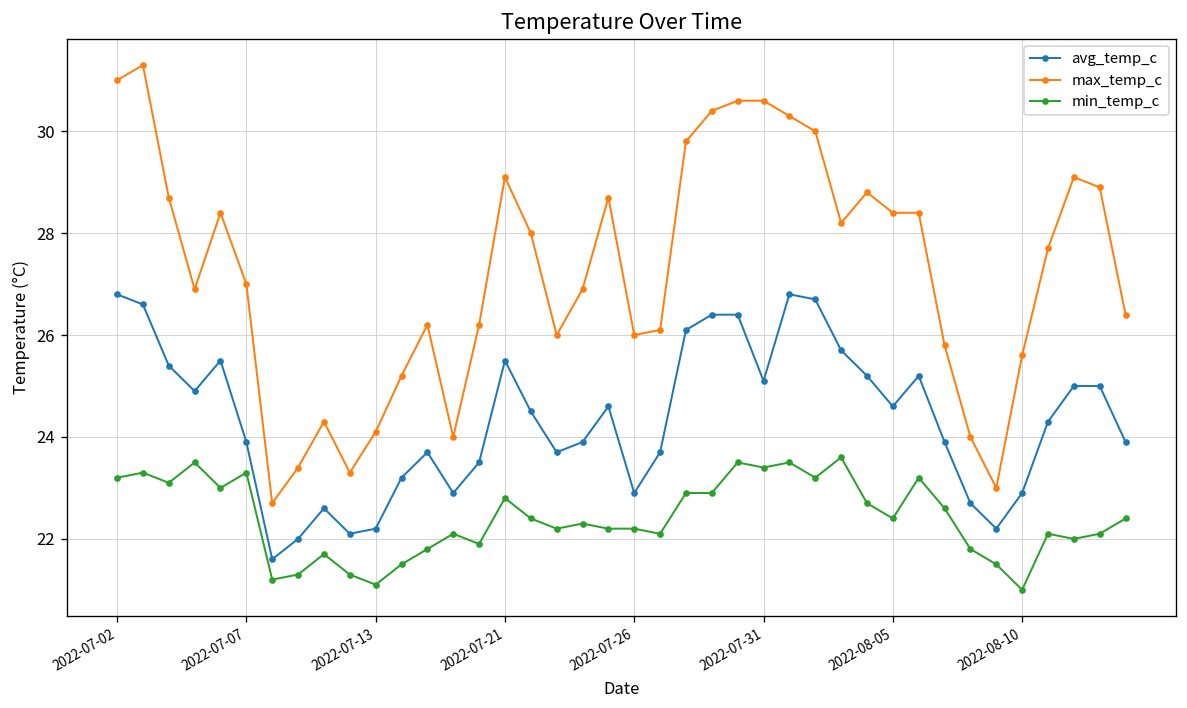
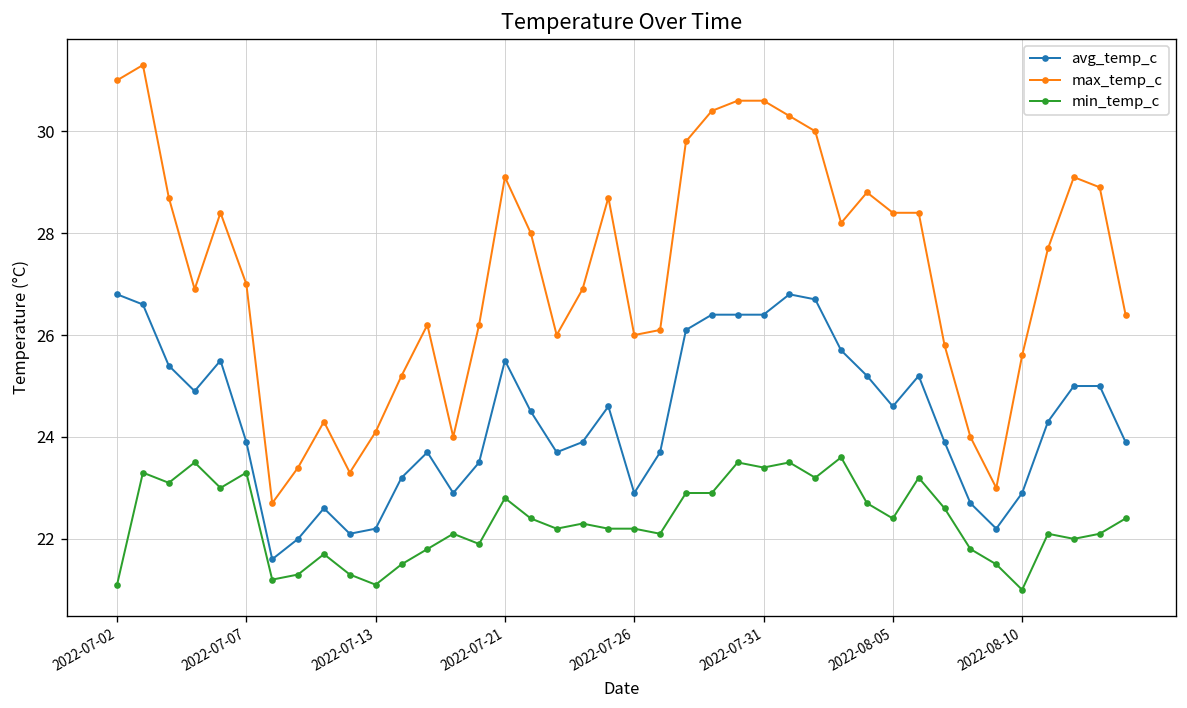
  {
    "avg_temp_c": {
      "2022-07-02": 26.8,
      "2022-07-07": 23.9,
      "2022-07-13": 22.2,
      "2022-07-21": 25.5,
      "2022-07-26": 22.9,
-     "2022-07-31": 25.1,
+     "2022-07-31": 26.4,
      "2022-08-05": 24.6,
      "2022-08-10": 22.9
    },
    "max_temp_c": {
      "2022-07-02": 31.0,
      "2022-07-07": 27.0,
      "2022-07-13": 24.1,
      "2022-07-21": 29.1,
      "2022-07-26": 26.0,
      "2022-07-31": 30.6,
      "2022-08-05": 28.4,
      "2022-08-10": 25.6
    },
    "min_temp_c": {
-     "2022-07-02": 23.2,
+     "2022-07-02": 21.1,
      "2022-07-07": 23.3,
      "2022-07-13": 21.1,
      "2022-07-21": 22.8,
      "2022-07-26": 22.2,
      "2022-07-31": 23.4,
      "2022-08-05": 22.4,
      "2022-08-10": 21.0
    }
  }
